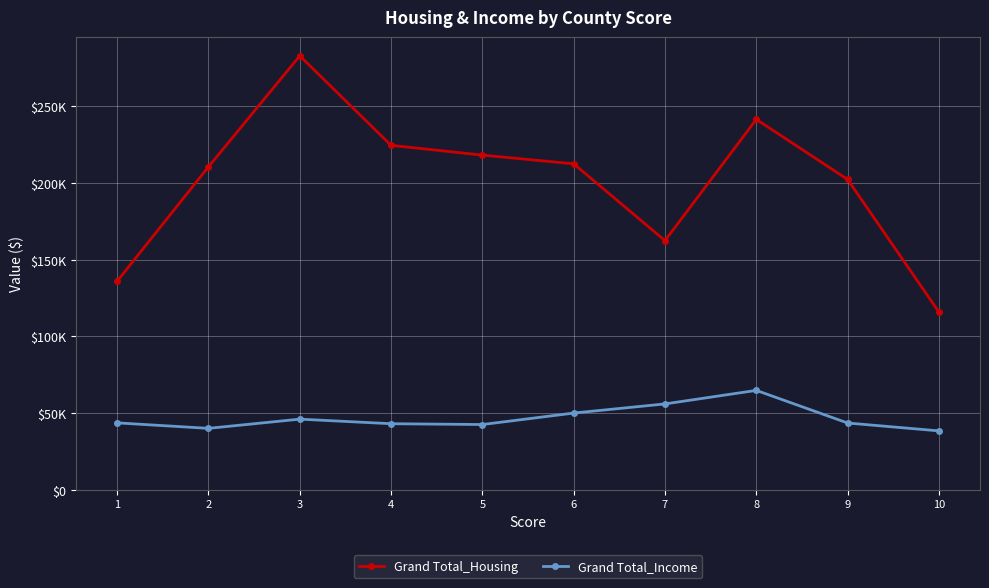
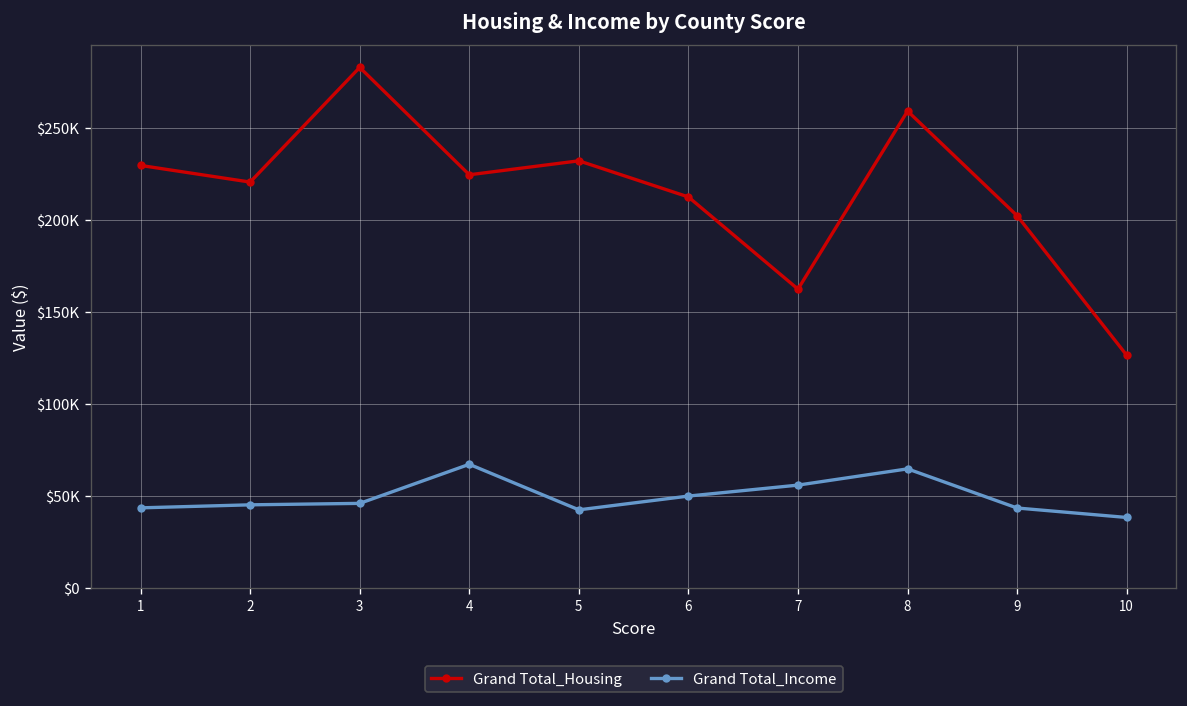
  {
    "Grand Total_Housing": {
-     "1": "$136000",
-     "2": "$211000",
+     "1": "$230000",
+     "2": "$221000",
      "3": "$283000",
      "4": "$225000",
-     "5": "$218000",
+     "5": "$232000",
      "6": "$213000",
      "7": "$162000",
-     "8": "$241000",
+     "8": "$259000",
      "9": "$202000",
-     "10": "$116000"
+     "10": "$127000"
    },
    "Grand Total_Income": {
      "1": "$44000",
-     "2": "$40000",
+     "2": "$45000",
      "3": "$46000",
-     "4": "$43000",
+     "4": "$67000",
      "5": "$43000",
      "6": "$50000",
      "7": "$56000",
      "8": "$65000",
      "9": "$44000",
      "10": "$38000"
    }
  }
